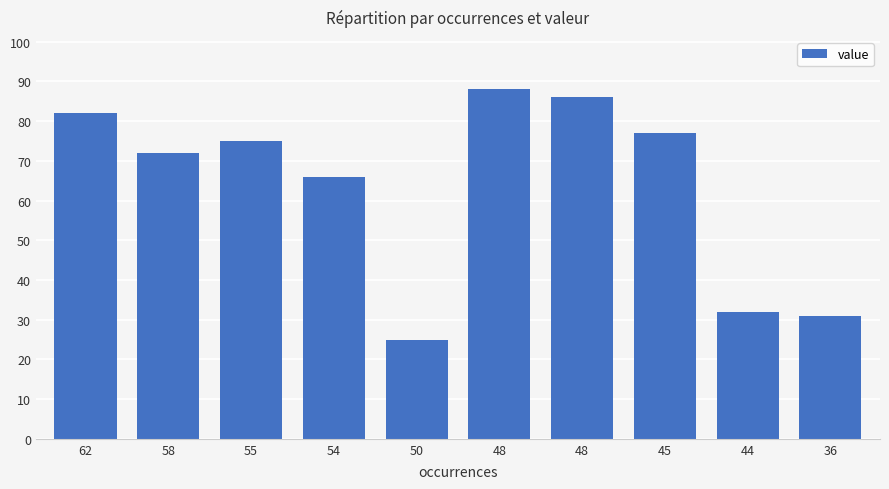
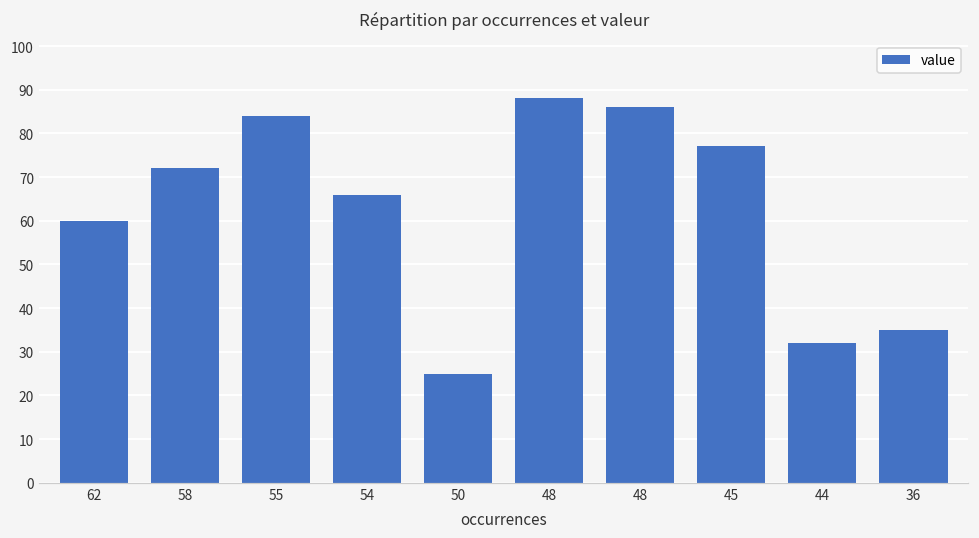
  {
-   "62": 82,
+   "62": 60,
    "58": 72,
-   "55": 75,
+   "55": 84,
    "54": 66,
    "50": 25,
    "45": 77,
    "44": 32,
-   "36": 31
+   "36": 35
  }
